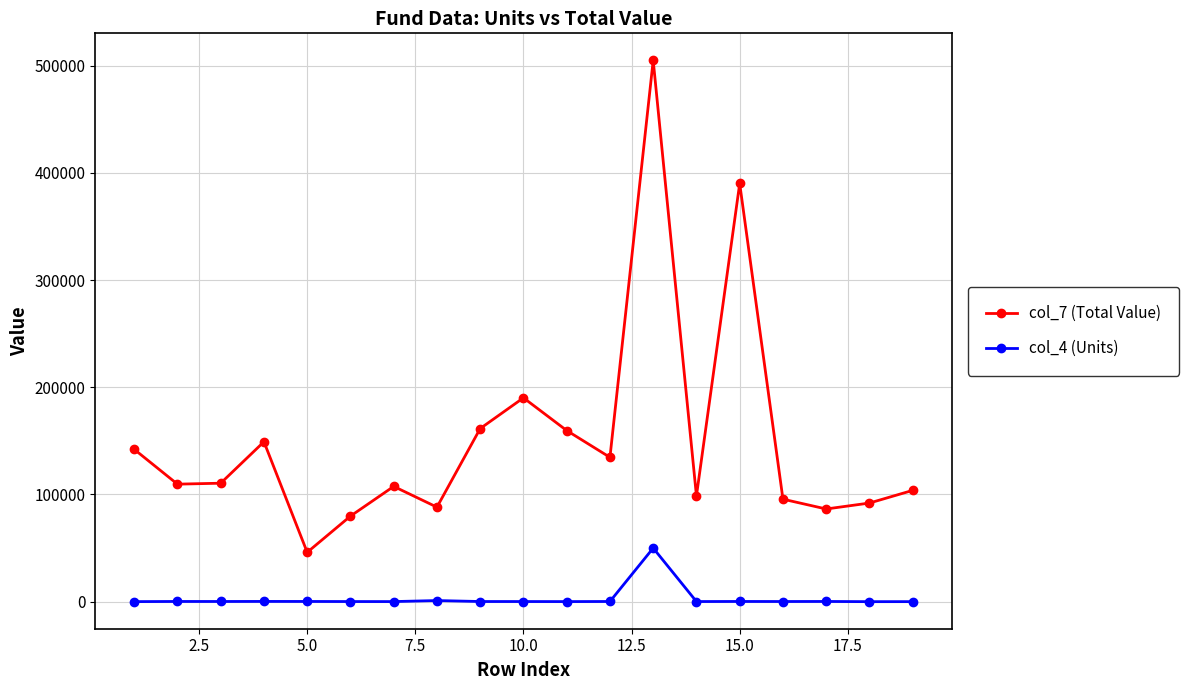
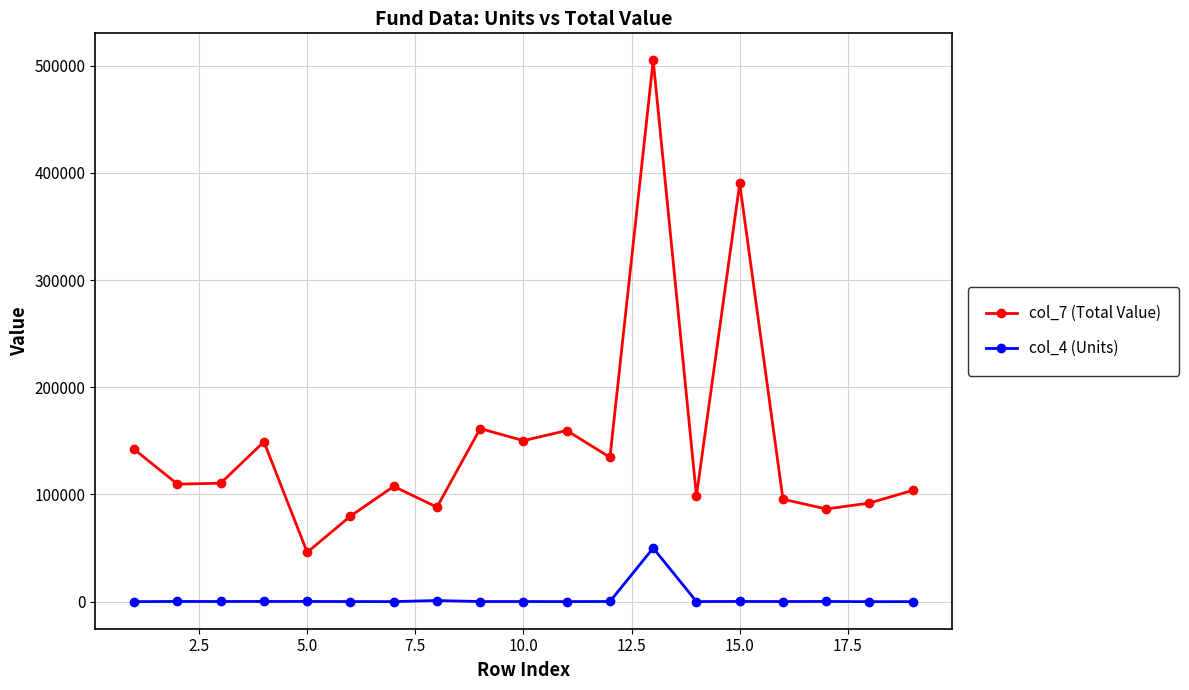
  {
    "col_7 (Total Value)": {
      "5.0": 46000,
-     "10.0": 190000,
+     "10.0": 150000,
      "15.0": 390000
    },
    "col_4 (Units)": {
      "5.0": 0,
      "10.0": 0,
      "15.0": 0
    }
  }
